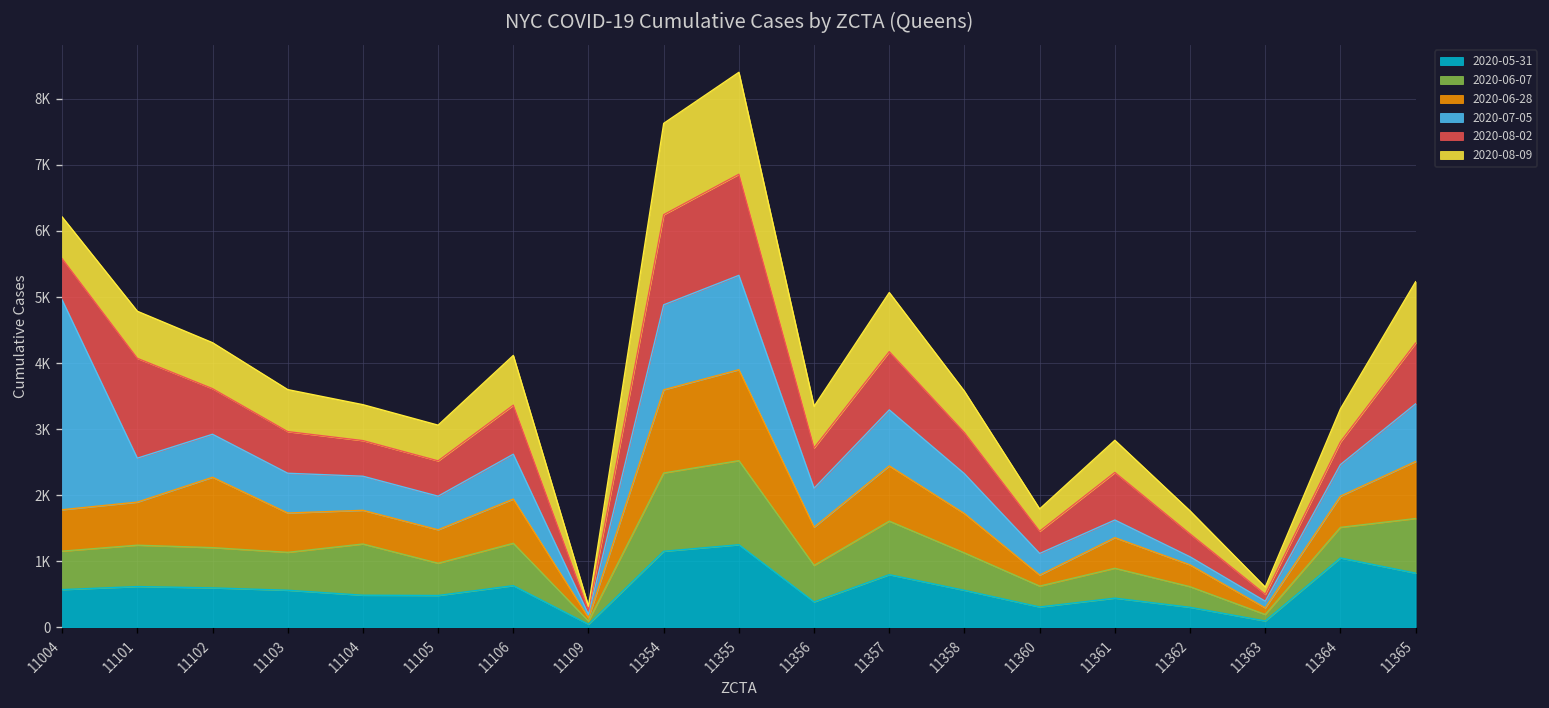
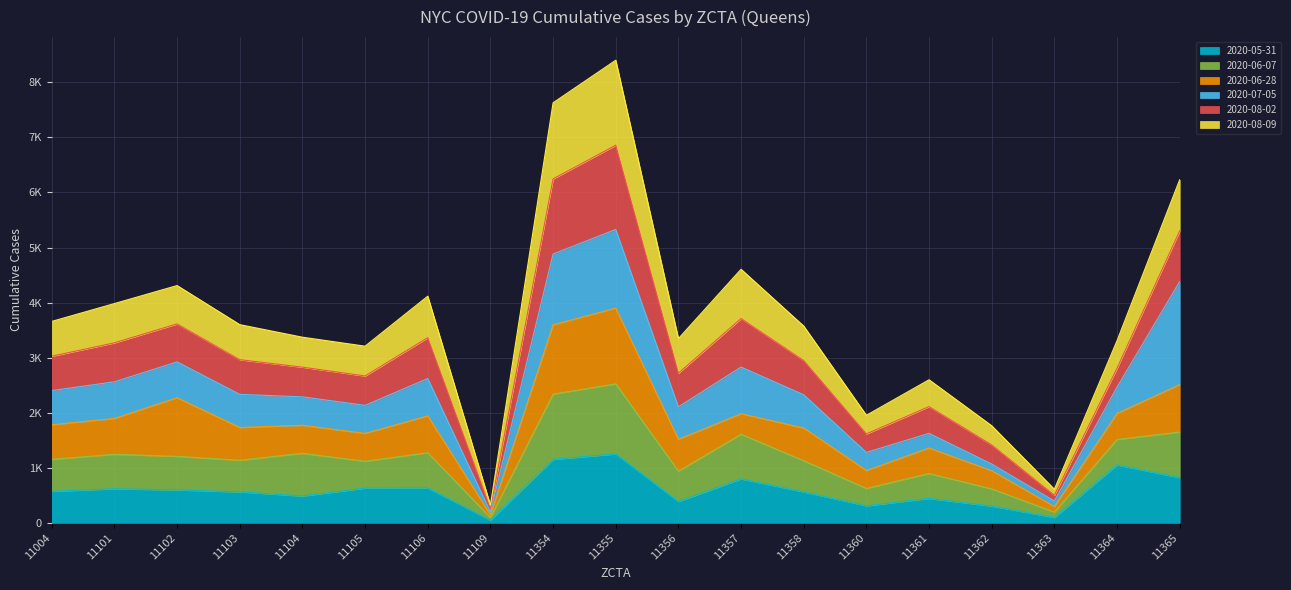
  {
    "2020-05-31": {
      "11004": 600,
      "11101": 600,
      "11102": 600,
      "11103": 600,
      "11104": 500,
-     "11105": 500,
+     "11105": 600,
      "11106": 600,
      "11109": 0,
      "11354": 1200,
      "11355": 1300,
      "11356": 400,
      "11357": 800,
      "11358": 600,
      "11360": 300,
      "11361": 400,
      "11362": 300,
      "11363": 100,
      "11364": 1100,
      "11365": 800
    },
    "2020-06-07": {
      "11004": 600,
      "11101": 600,
      "11102": 600,
      "11103": 600,
      "11104": 800,
      "11105": 500,
      "11106": 600,
      "11109": 0,
      "11354": 1200,
      "11355": 1300,
      "11356": 600,
      "11357": 800,
      "11358": 600,
      "11360": 300,
      "11361": 500,
      "11362": 300,
      "11363": 100,
      "11364": 500,
      "11365": 800
    },
    "2020-06-28": {
      "11004": 600,
      "11101": 700,
      "11102": 1100,
      "11103": 600,
      "11104": 500,
      "11105": 500,
      "11106": 700,
      "11109": 100,
      "11354": 1300,
      "11355": 1400,
      "11356": 600,
-     "11357": 800,
+     "11357": 400,
      "11358": 600,
-     "11360": 200,
+     "11360": 300,
      "11361": 500,
      "11362": 300,
      "11363": 100,
      "11364": 500,
      "11365": 900
    },
    "2020-07-05": {
-     "11004": 3200,
+     "11004": 600,
      "11101": 700,
      "11102": 700,
      "11103": 600,
      "11104": 500,
      "11105": 500,
      "11106": 700,
      "11109": 100,
      "11354": 1300,
      "11355": 1400,
      "11356": 600,
      "11357": 800,
      "11358": 600,
      "11360": 300,
      "11361": 300,
      "11362": 100,
      "11363": 100,
      "11364": 500,
-     "11365": 900
+     "11365": 1900
    },
    "2020-08-02": {
      "11004": 600,
-     "11101": 1500,
+     "11101": 700,
      "11102": 700,
      "11103": 600,
      "11104": 500,
      "11105": 500,
      "11106": 700,
      "11109": 100,
      "11354": 1400,
      "11355": 1500,
      "11356": 600,
      "11357": 900,
      "11358": 600,
      "11360": 300,
-     "11361": 700,
+     "11361": 500,
      "11362": 300,
      "11363": 100,
      "11364": 300,
      "11365": 900
    },
    "2020-08-09": {
      "11004": 600,
      "11101": 700,
      "11102": 700,
      "11103": 600,
      "11104": 500,
      "11105": 500,
      "11106": 800,
      "11109": 100,
      "11354": 1400,
      "11355": 1500,
      "11356": 600,
      "11357": 900,
      "11358": 600,
      "11360": 300,
      "11361": 500,
      "11362": 300,
      "11363": 100,
      "11364": 500,
      "11365": 900
    }
  }
